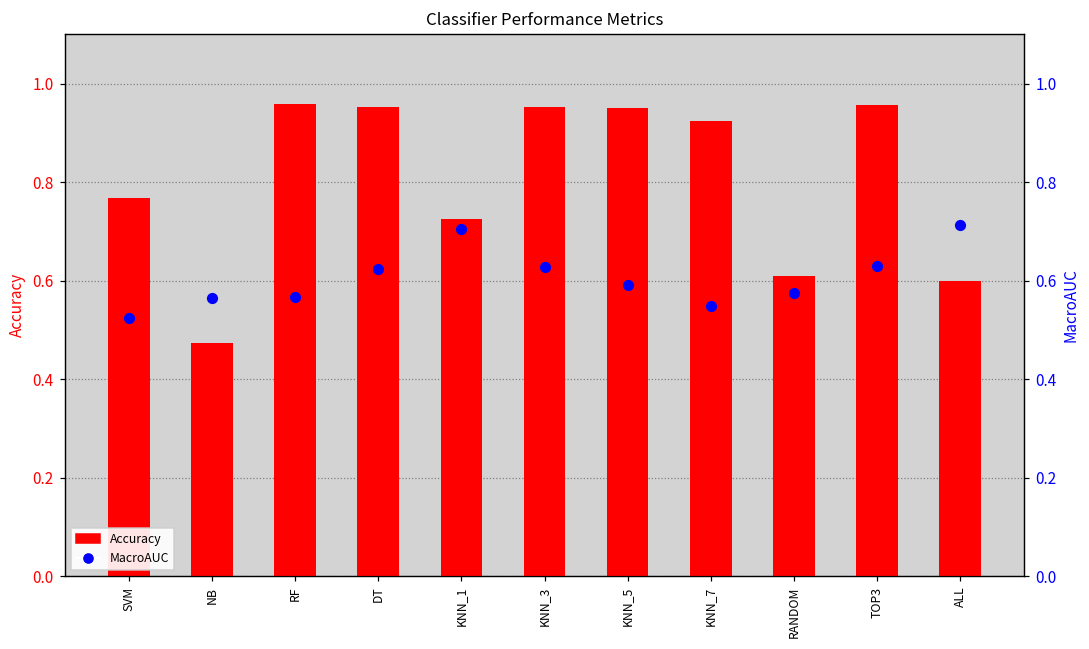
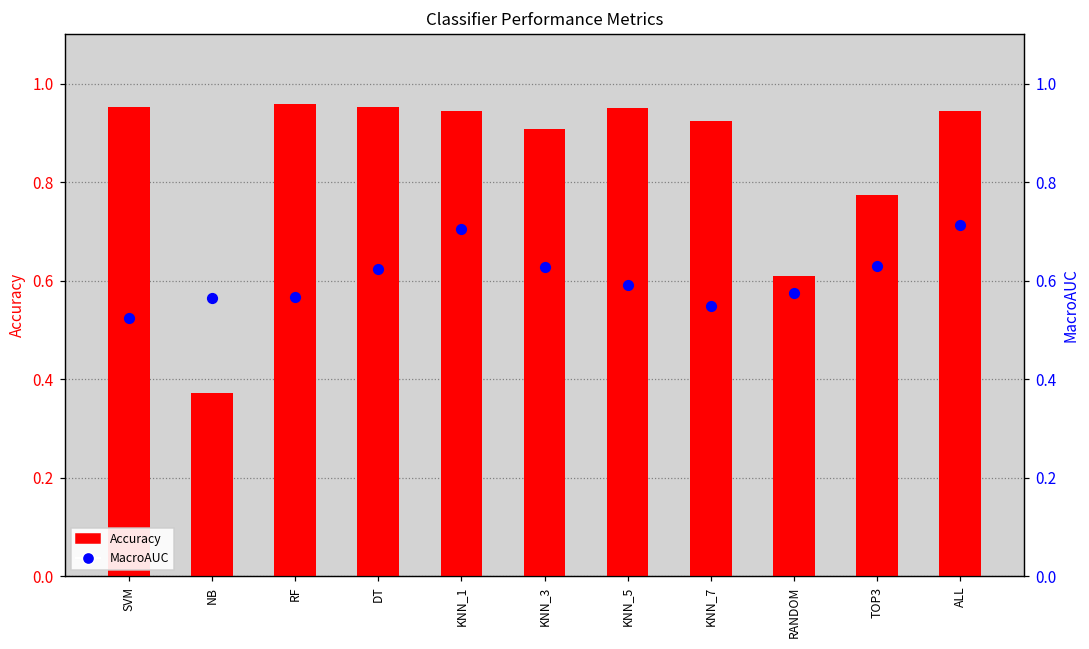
  {
    "Accuracy": {
-     "SVM": 0.77,
-     "NB": 0.47,
+     "SVM": 0.95,
+     "NB": 0.37,
      "RF": 0.96,
      "DT": 0.95,
-     "KNN_1": 0.73,
-     "KNN_3": 0.95,
+     "KNN_1": 0.95,
+     "KNN_3": 0.91,
      "KNN_5": 0.95,
      "KNN_7": 0.92,
      "RANDOM": 0.61,
-     "TOP3": 0.96,
-     "ALL": 0.60
+     "TOP3": 0.77,
+     "ALL": 0.94
    }
  }
